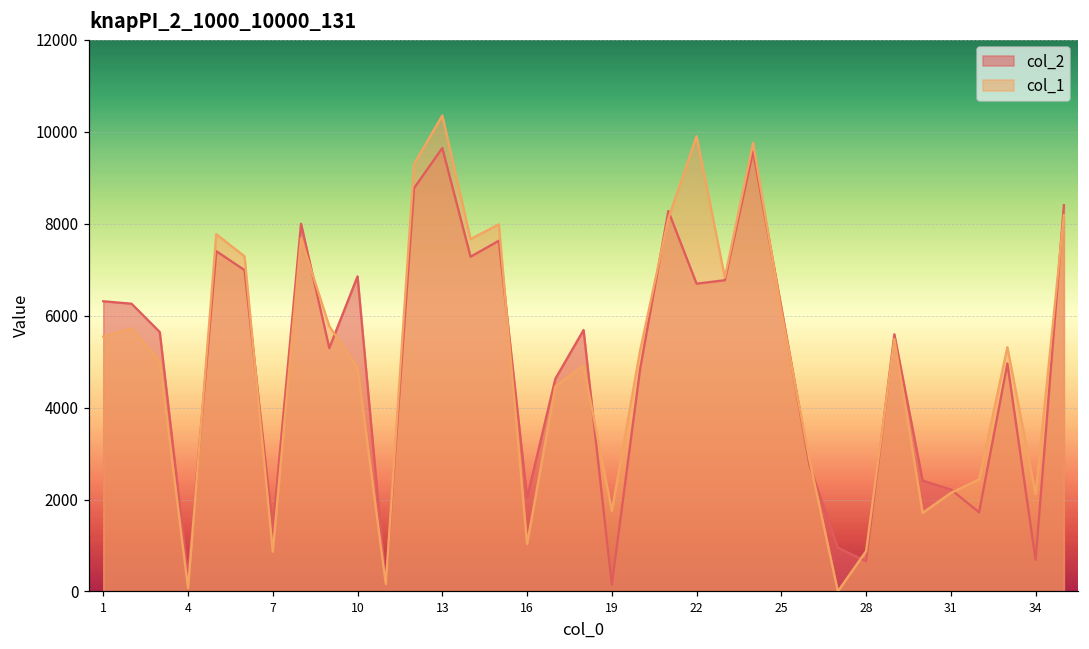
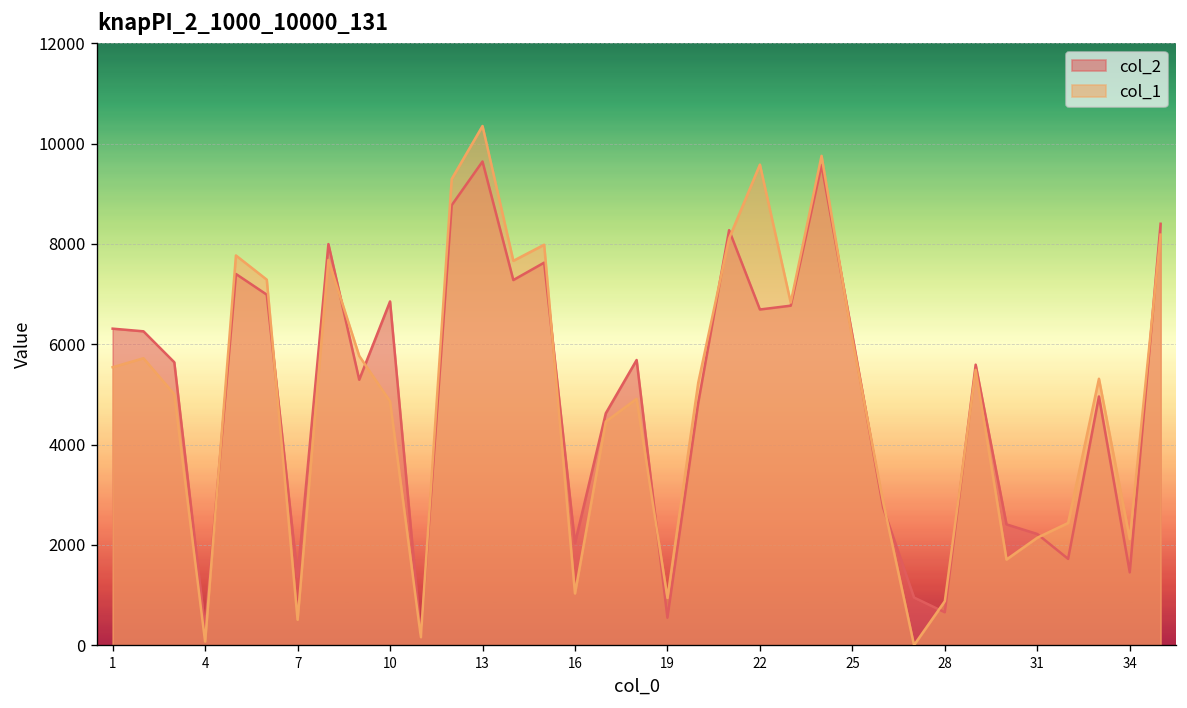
  {
    "col_2": {
      "1": 6300,
      "4": 300,
      "7": 1400,
      "10": 6900,
      "13": 9600,
      "16": 2000,
-     "19": 100,
+     "19": 500,
      "22": 6700,
      "25": 6200,
      "28": 700,
      "31": 2200,
-     "34": 700
+     "34": 1500
    },
    "col_1": {
      "1": 5500,
      "4": 100,
-     "7": 900,
+     "7": 500,
      "10": 4900,
      "13": 10400,
      "16": 1000,
-     "19": 1800,
-     "22": 9900,
+     "19": 900,
+     "22": 9600,
      "25": 6100,
      "28": 900,
      "31": 2100,
      "34": 2100
    }
  }
